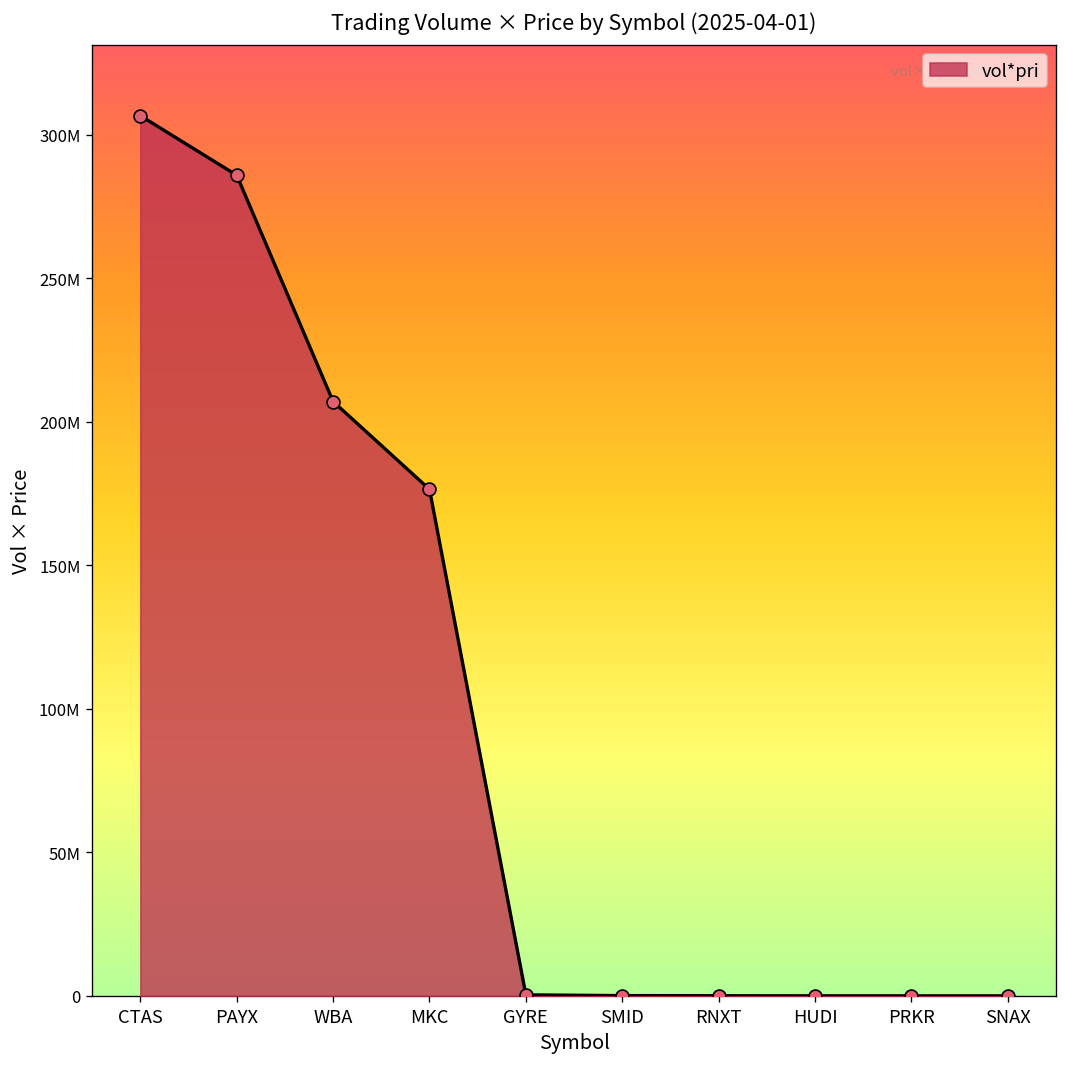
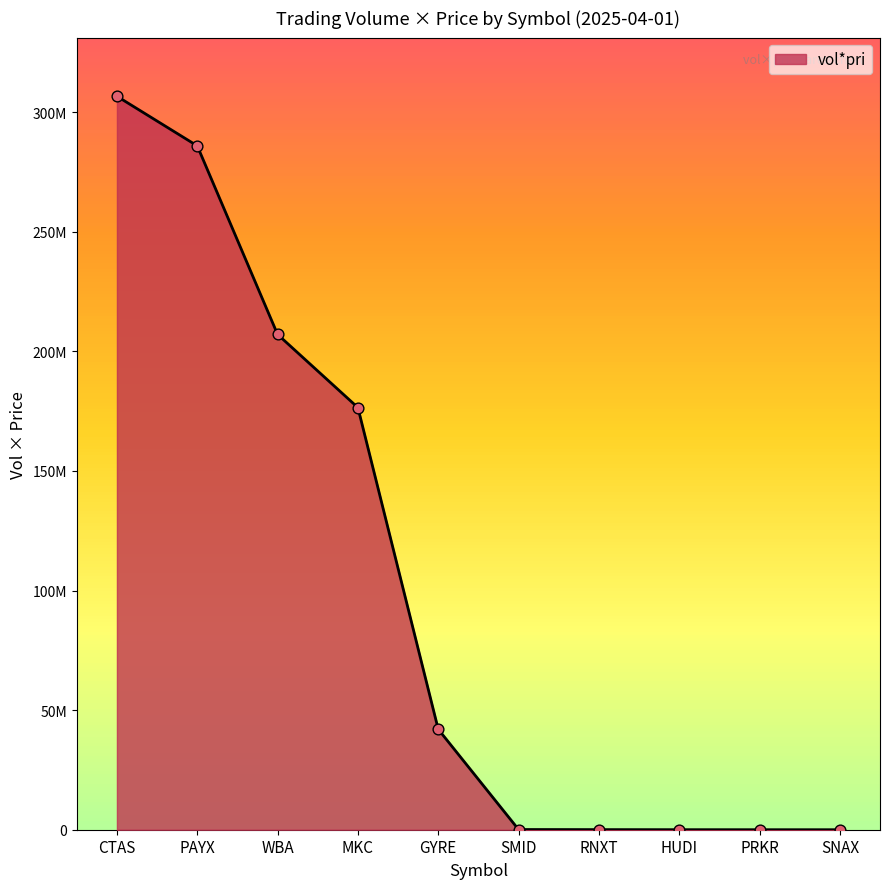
  {
    "CTAS": 307000000,
    "PAYX": 286000000,
    "WBA": 207000000,
    "MKC": 176000000,
-   "GYRE": 0,
+   "GYRE": 42000000,
    "SMID": 0,
    "RNXT": 0,
    "HUDI": 0,
    "PRKR": 0,
    "SNAX": 0
  }
